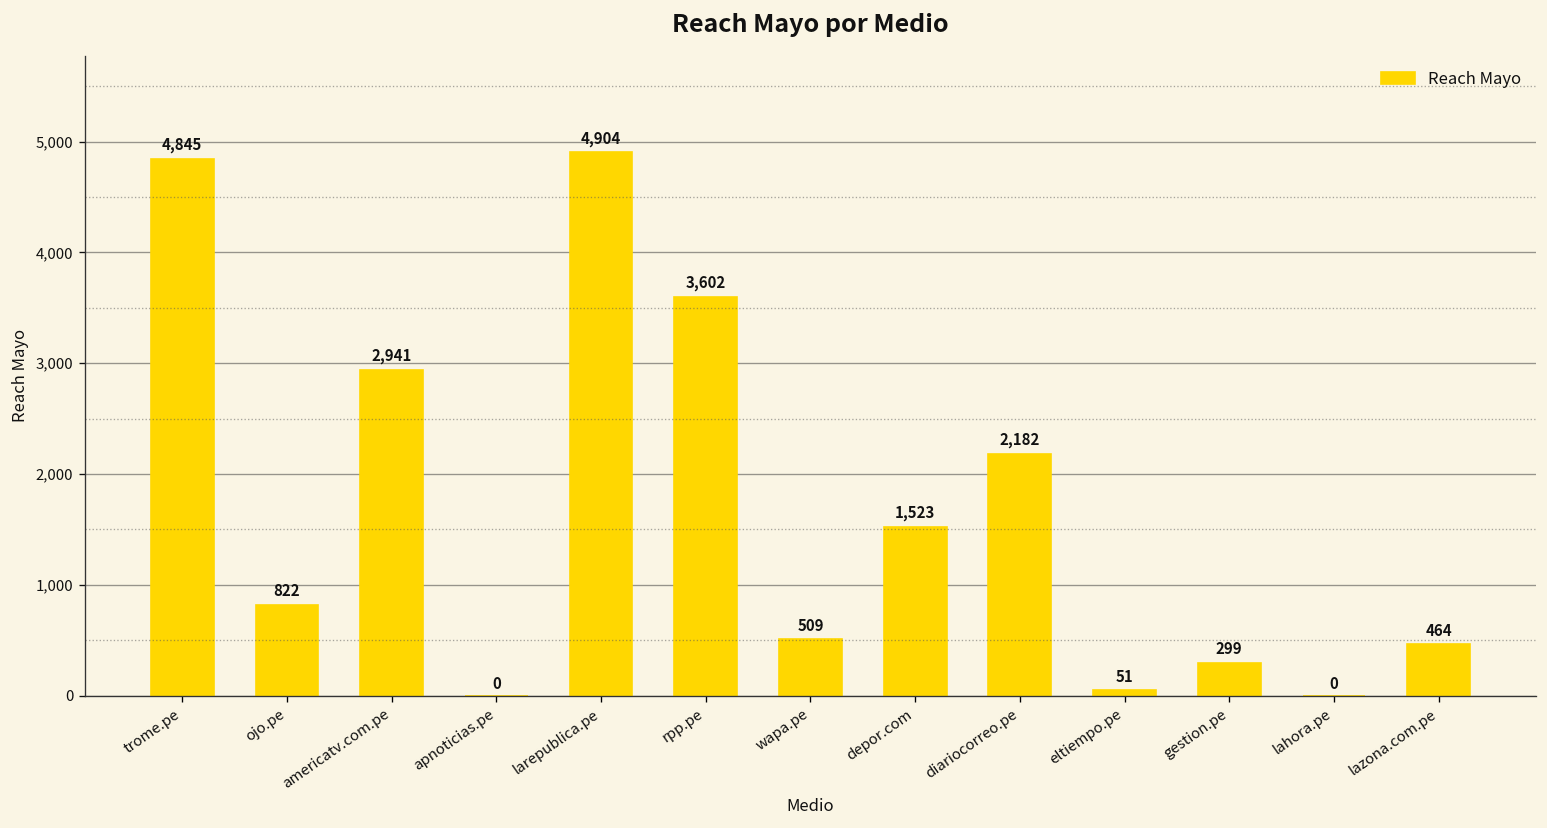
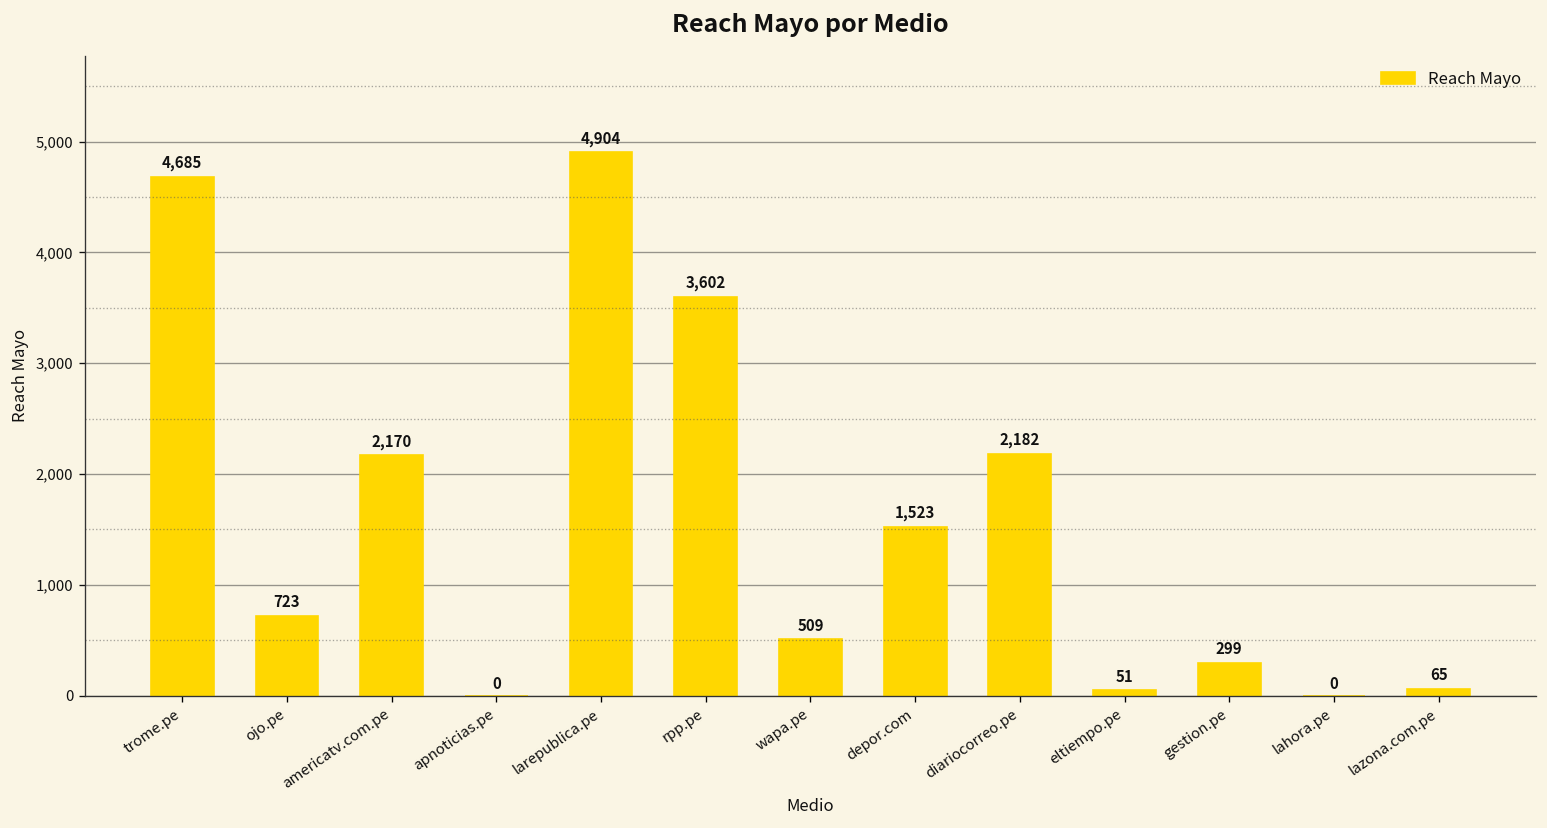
  {
-   "trome.pe": "4,845",
-   "ojo.pe": "822",
-   "americatv.com.pe": "2,941",
+   "trome.pe": "4,685",
+   "ojo.pe": "723",
+   "americatv.com.pe": "2,170",
    "apnoticias.pe": "0",
    "larepublica.pe": "4,904",
    "rpp.pe": "3,602",
    "wapa.pe": "509",
    "depor.com": "1,523",
    "diariocorreo.pe": "2,182",
    "eltiempo.pe": "51",
    "gestion.pe": "299",
    "lahora.pe": "0",
-   "lazona.com.pe": "464"
+   "lazona.com.pe": "65"
  }
